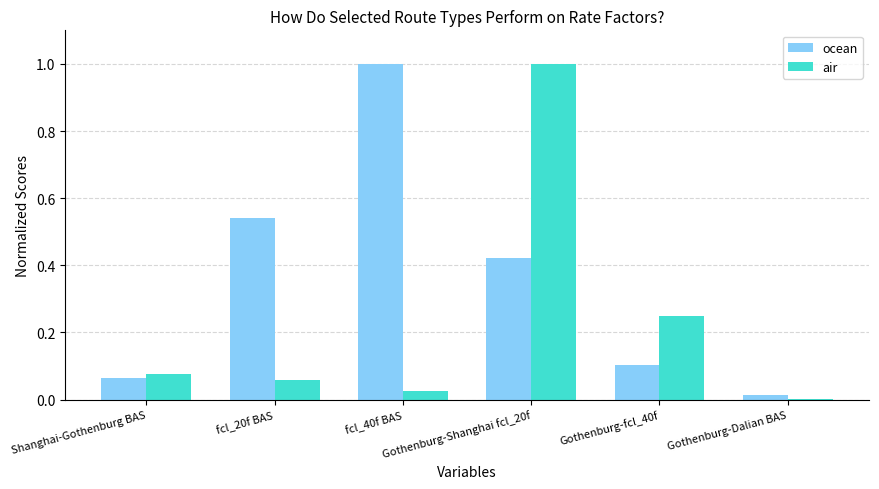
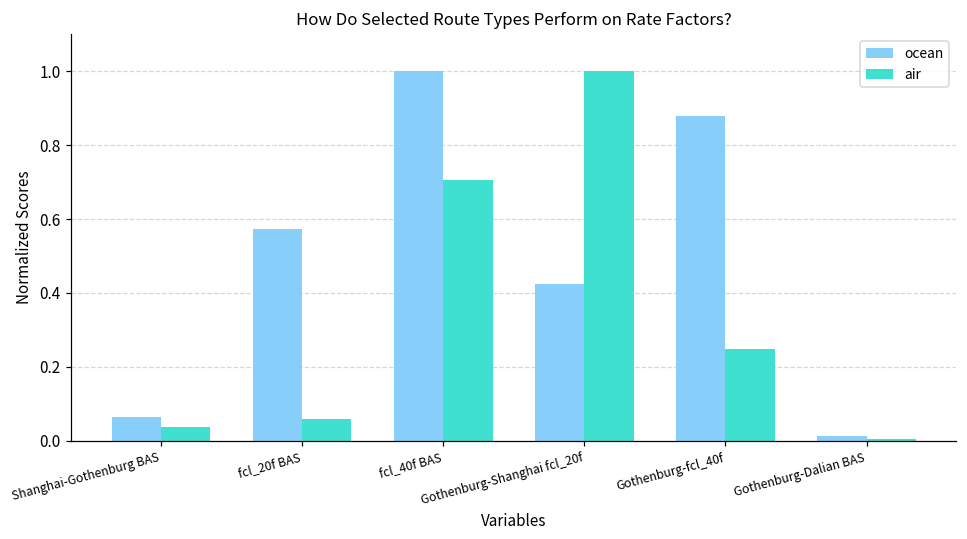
  {
    "ocean": {
      "Shanghai-Gothenburg BAS": 0.06,
-     "fcl_20f BAS": 0.54,
+     "fcl_20f BAS": 0.57,
      "fcl_40f BAS": 1.00,
      "Gothenburg-Shanghai fcl_20f": 0.42,
-     "Gothenburg-fcl_40f": 0.10,
+     "Gothenburg-fcl_40f": 0.88,
      "Gothenburg-Dalian BAS": 0.01
    },
    "air": {
-     "Shanghai-Gothenburg BAS": 0.08,
+     "Shanghai-Gothenburg BAS": 0.04,
      "fcl_20f BAS": 0.06,
-     "fcl_40f BAS": 0.03,
+     "fcl_40f BAS": 0.71,
      "Gothenburg-Shanghai fcl_20f": 1.00,
      "Gothenburg-fcl_40f": 0.25
    }
  }
